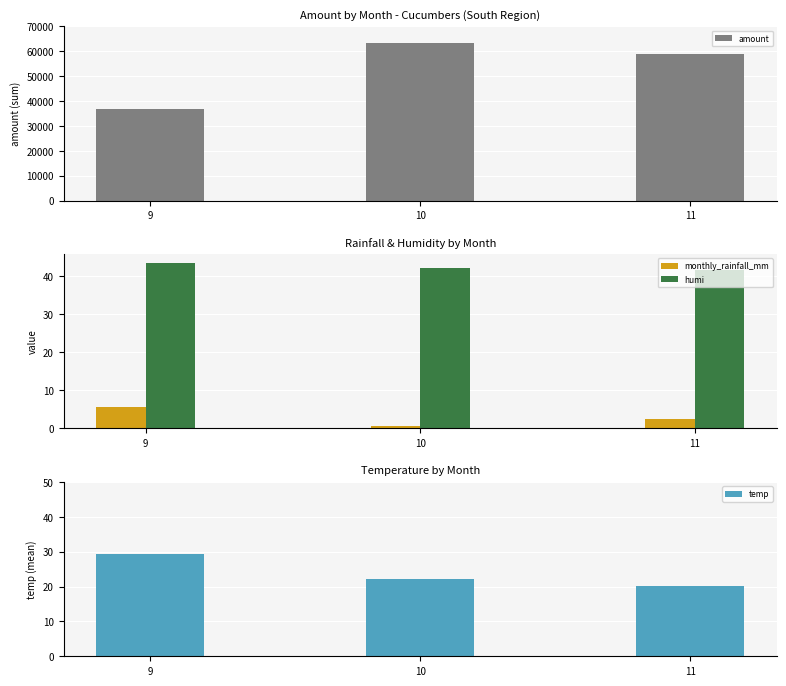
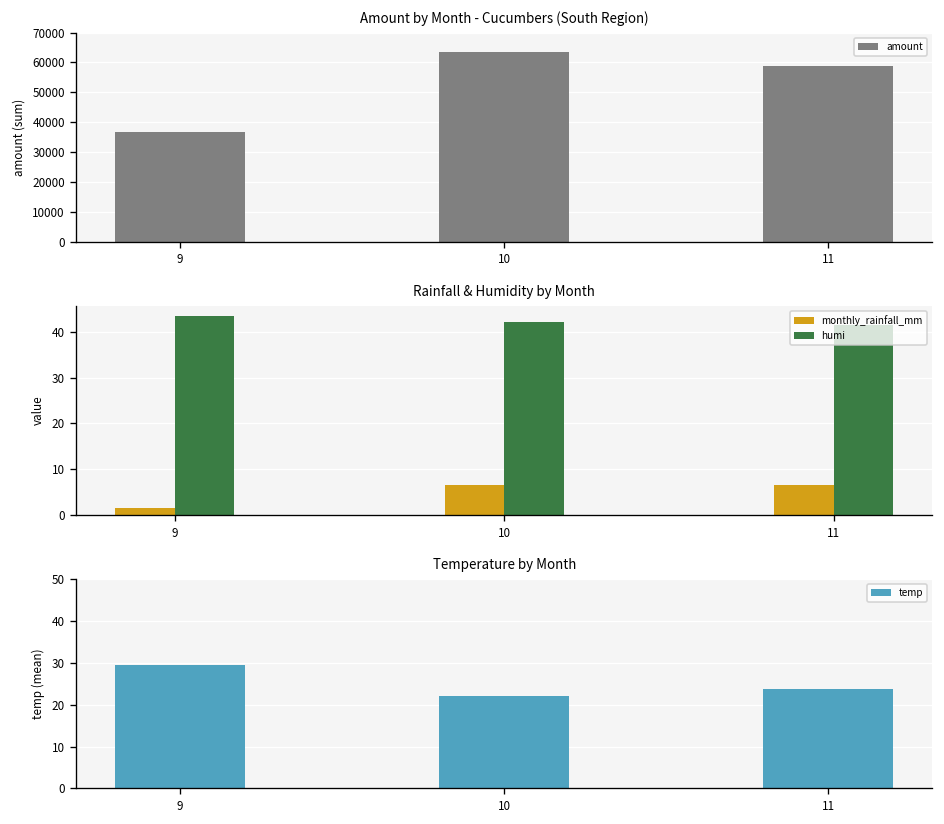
  {
    "Amount by Month - Cucumbers (South Region)": {
      "9": 37000,
      "10": 63000,
      "11": 59000
    },
    "Rainfall & Humidity by Month": {
      "monthly_rainfall_mm": {
-       "9": 6,
-       "10": 1,
-       "11": 2
+       "9": 2,
+       "10": 6,
+       "11": 7
      },
      "humi": {
        "9": 44,
        "10": 42
      }
    },
    "Temperature by Month": {
      "9": 30,
      "10": 22,
-     "11": 20
+     "11": 24
    }
  }
